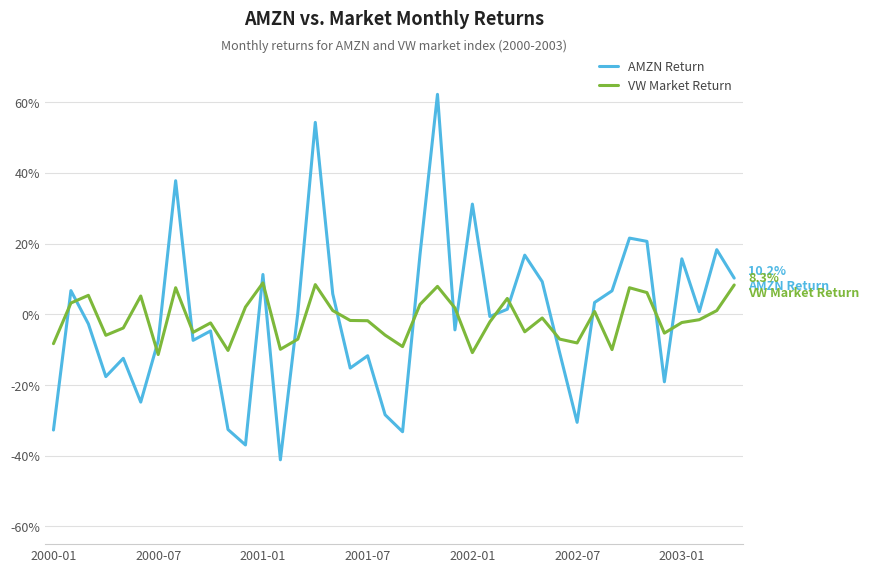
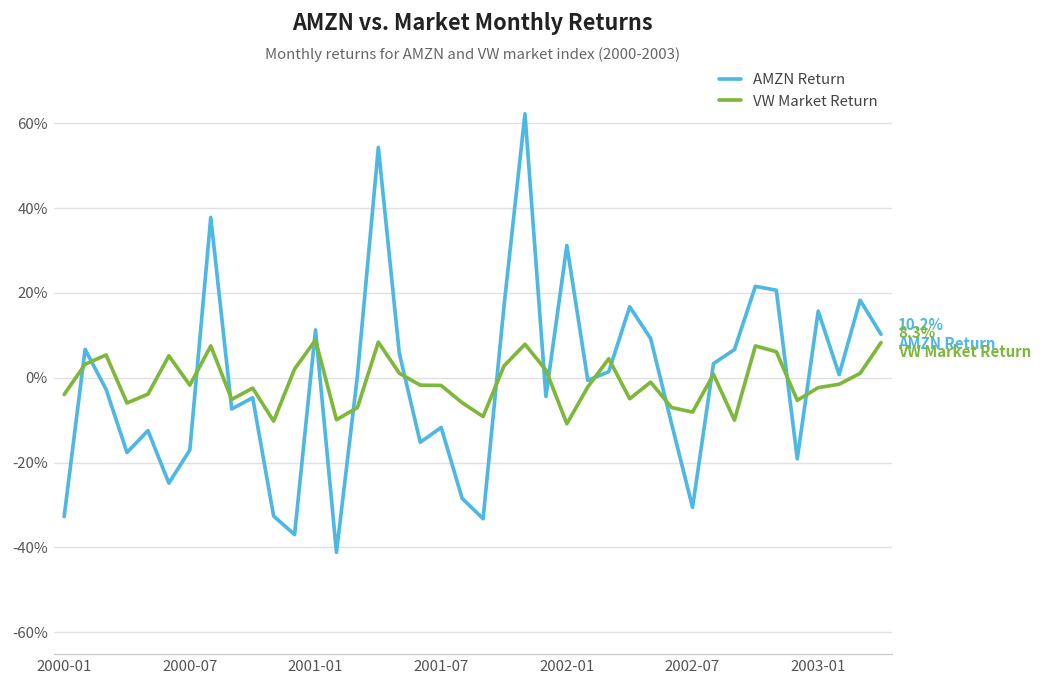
  {
    "AMZN Return": {
      "2000-01": "-33%",
-     "2000-07": "-8%",
+     "2000-07": "-17%",
      "2001-01": "11%",
      "2001-07": "-12%",
      "2002-01": "31%",
      "2002-07": "-31%",
      "2003-01": "16%"
    },
    "VW Market Return": {
-     "2000-01": "-8%",
-     "2000-07": "-11%",
+     "2000-01": "-4%",
+     "2000-07": "-2%",
      "2001-01": "9%",
      "2001-07": "-2%",
      "2002-01": "-11%",
      "2002-07": "-8%",
      "2003-01": "-2%"
    }
  }
